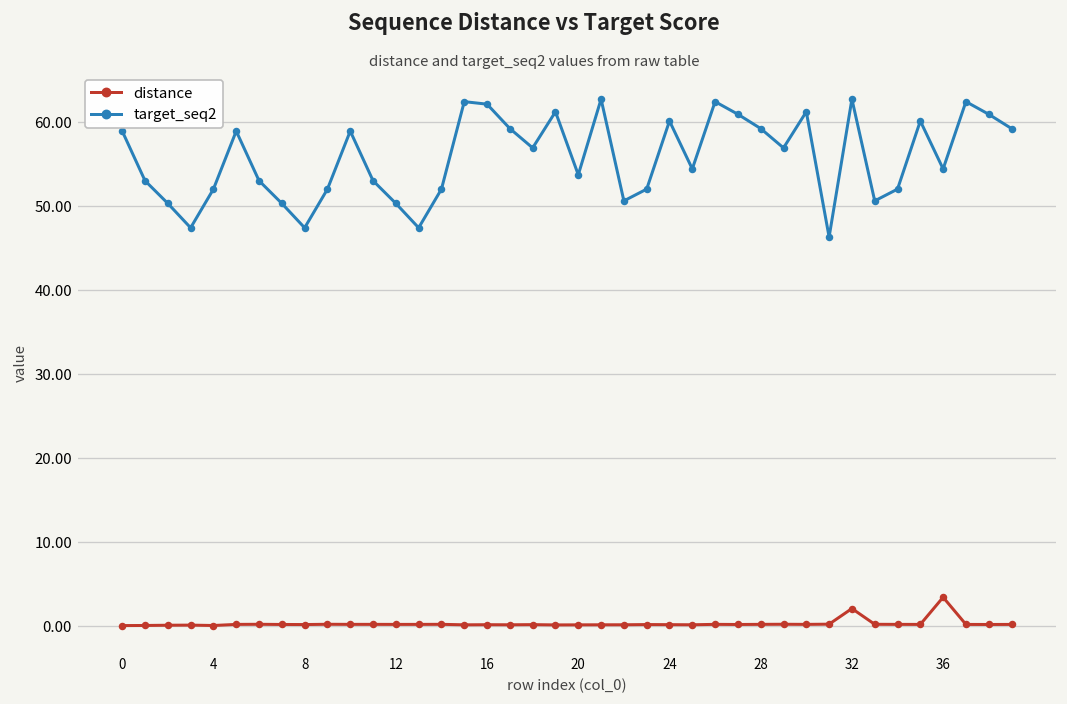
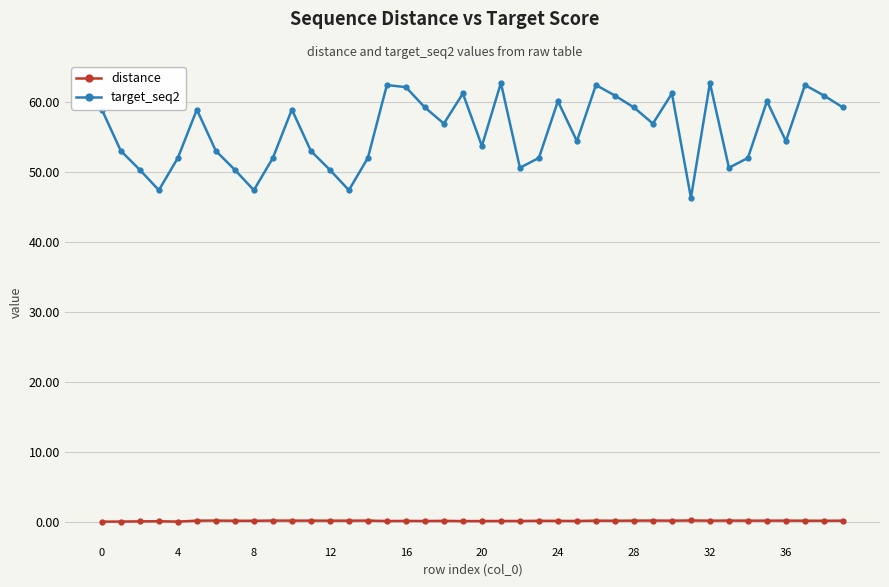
  {
    "distance": {
      "0": 0,
      "4": 0,
      "8": 0,
      "12": 0,
      "16": 0,
      "20": 0,
      "24": 0,
      "28": 0,
-     "32": 2,
-     "36": 3
+     "32": 0,
+     "36": 0
    },
    "target_seq2": {
      "0": 59,
      "4": 52,
      "8": 47,
      "12": 50,
      "16": 62,
      "20": 54,
      "24": 60,
      "28": 59,
      "32": 63,
      "36": 54
    }
  }
